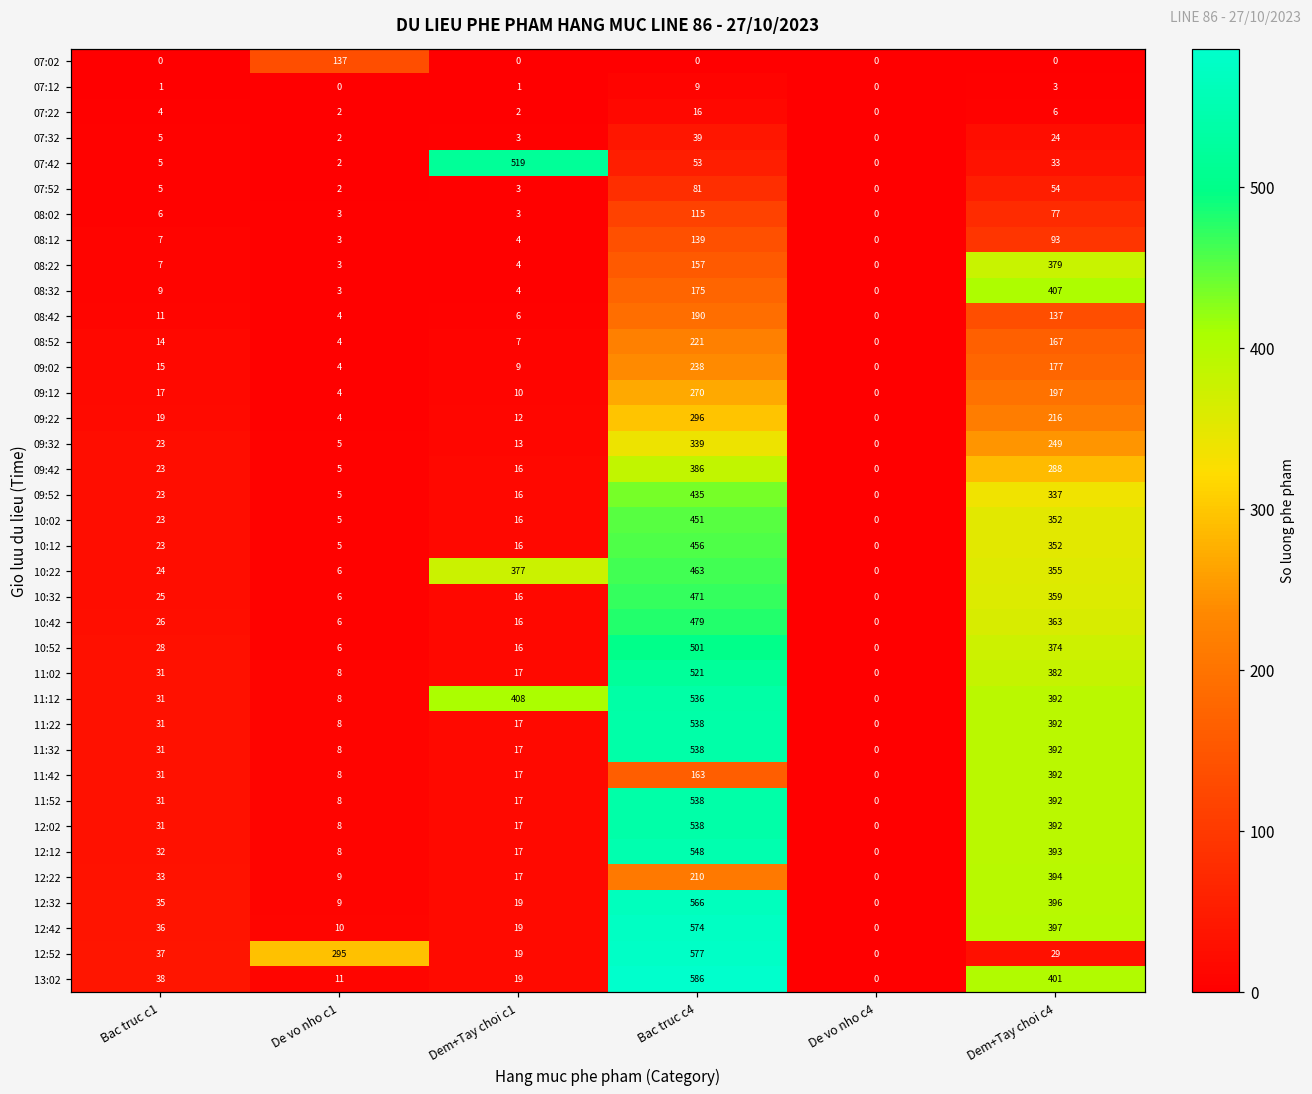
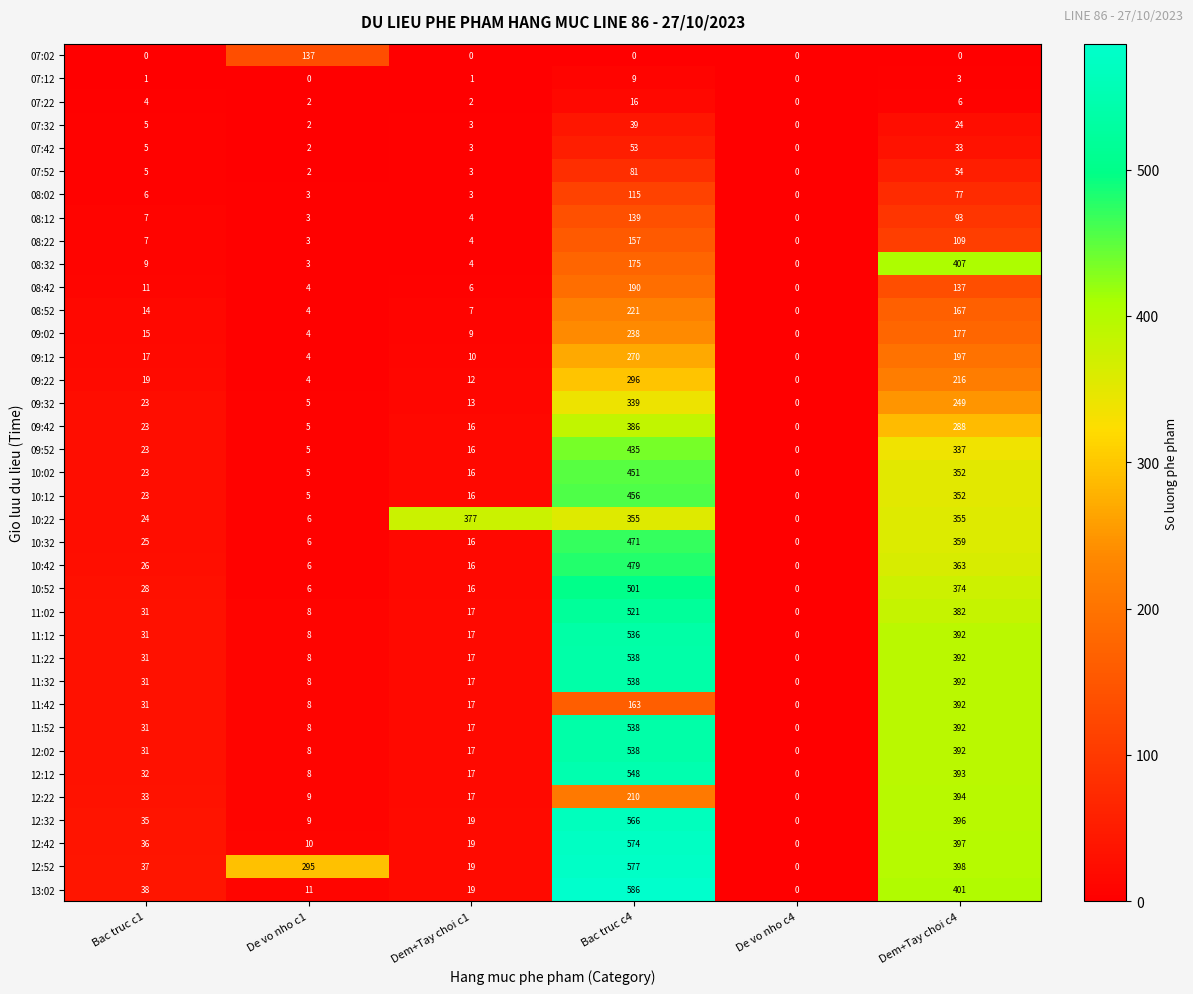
  {
    "07:42": {
      "Bac truc c1": 5,
      "De vo nho c1": 2,
-     "Dem+Tay choi c1": 519,
+     "Dem+Tay choi c1": 3,
      "Bac truc c4": 53,
      "De vo nho c4": 0,
      "Dem+Tay choi c4": 33
    },
    "08:22": {
      "Bac truc c1": 7,
      "De vo nho c1": 3,
      "Dem+Tay choi c1": 4,
      "Bac truc c4": 157,
      "De vo nho c4": 0,
-     "Dem+Tay choi c4": 379
+     "Dem+Tay choi c4": 109
    },
    "10:22": {
      "Bac truc c1": 24,
      "De vo nho c1": 6,
      "Dem+Tay choi c1": 377,
-     "Bac truc c4": 463,
+     "Bac truc c4": 355,
      "De vo nho c4": 0,
      "Dem+Tay choi c4": 355
    },
    "11:12": {
      "Bac truc c1": 31,
      "De vo nho c1": 8,
-     "Dem+Tay choi c1": 408,
+     "Dem+Tay choi c1": 17,
      "Bac truc c4": 536,
      "De vo nho c4": 0,
      "Dem+Tay choi c4": 392
    },
    "12:52": {
      "Bac truc c1": 37,
      "De vo nho c1": 295,
      "Dem+Tay choi c1": 19,
      "Bac truc c4": 577,
      "De vo nho c4": 0,
-     "Dem+Tay choi c4": 29
+     "Dem+Tay choi c4": 398
    }
  }
